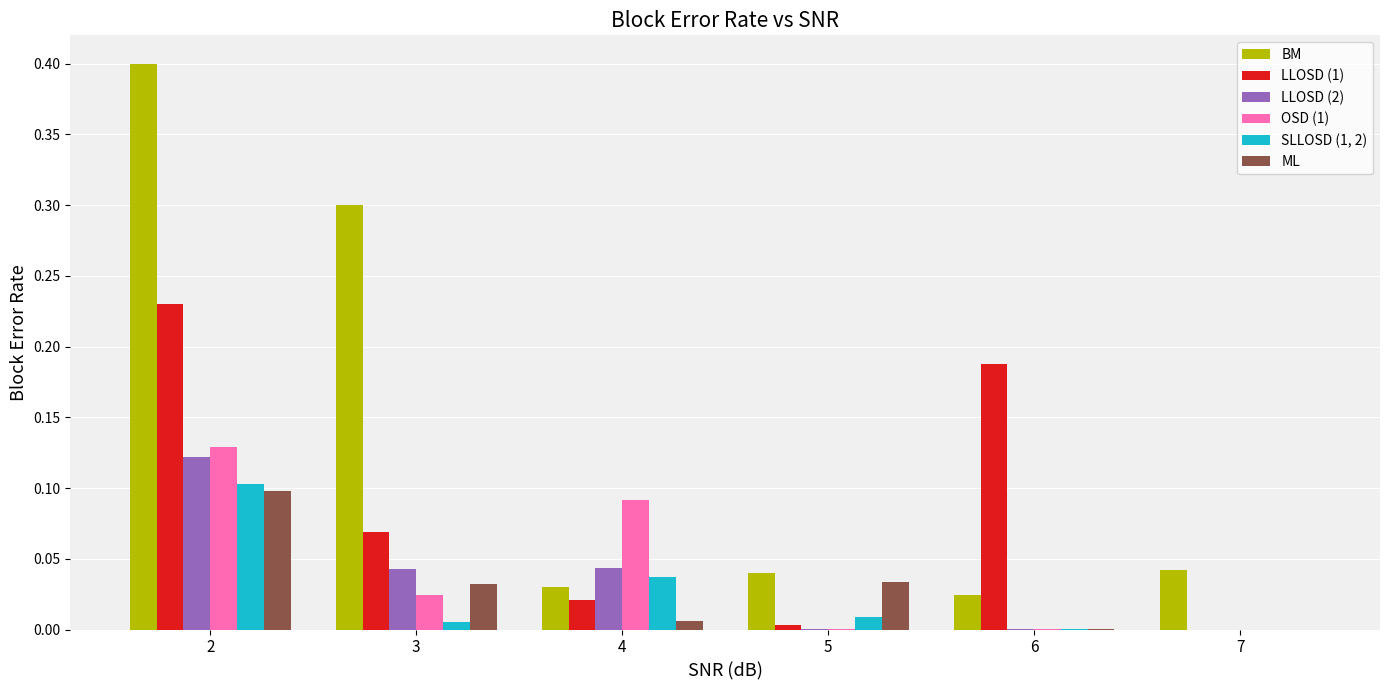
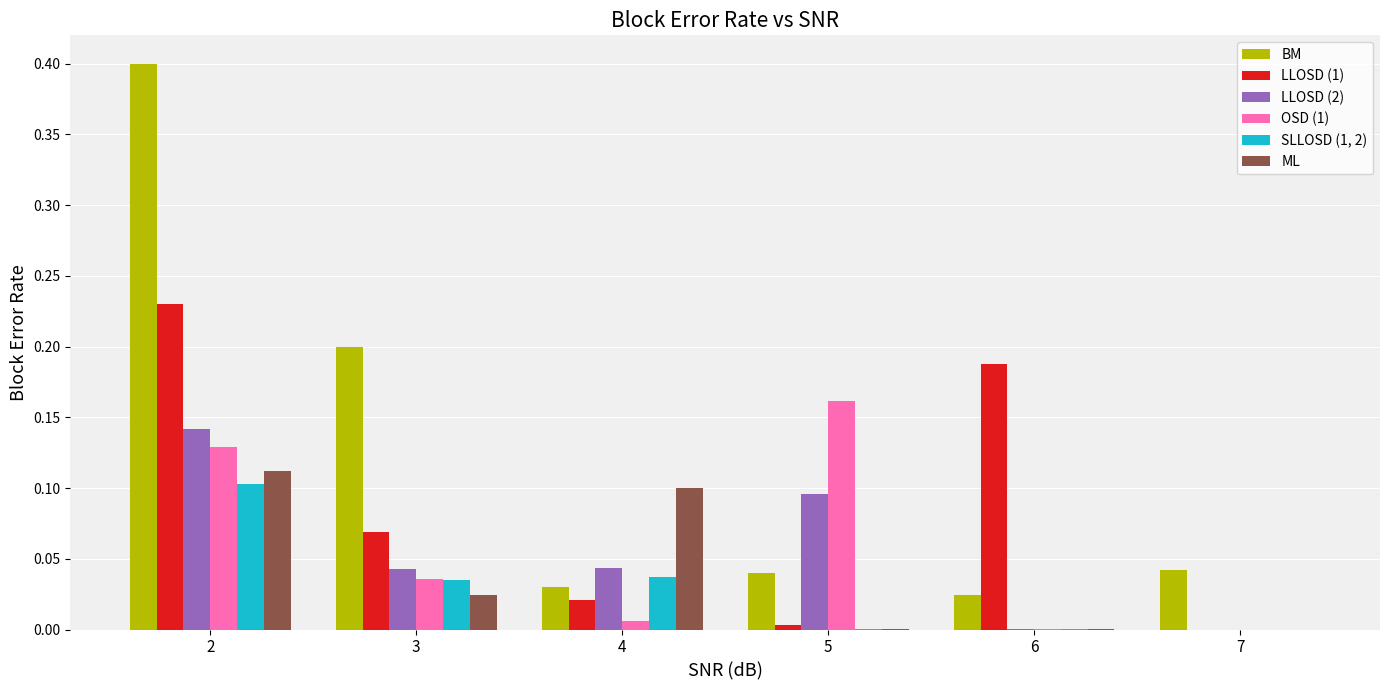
  {
    "BM": {
      "2": 0.4,
-     "3": 0.3,
+     "3": 0.2,
      "4": 0.030,
      "5": 0.040,
      "6": 0.024,
      "7": 0.042
    },
    "LLOSD (1)": {
      "2": 0.230,
      "3": 0.069,
      "4": 0.021,
      "5": 0.003,
      "6": 0.188
    },
    "LLOSD (2)": {
-     "2": 0.122,
+     "2": 0.142,
      "3": 0.043,
      "4": 0.044,
-     "5": 0.000
+     "5": 0.095
    },
    "OSD (1)": {
      "2": 0.129,
-     "3": 0.025,
-     "4": 0.091,
-     "5": 0.001
+     "3": 0.036,
+     "4": 0.006,
+     "5": 0.161
    },
    "SLLOSD (1, 2)": {
      "2": 0.103,
-     "3": 0.005,
+     "3": 0.035,
      "4": 0.037,
-     "5": 0.009
+     "5": 0.001
    },
    "ML": {
-     "2": 0.098,
-     "3": 0.032,
-     "4": 0.006,
-     "5": 0.033
+     "2": 0.112,
+     "3": 0.024,
+     "4": 0.100,
+     "5": 0.000
    }
  }
